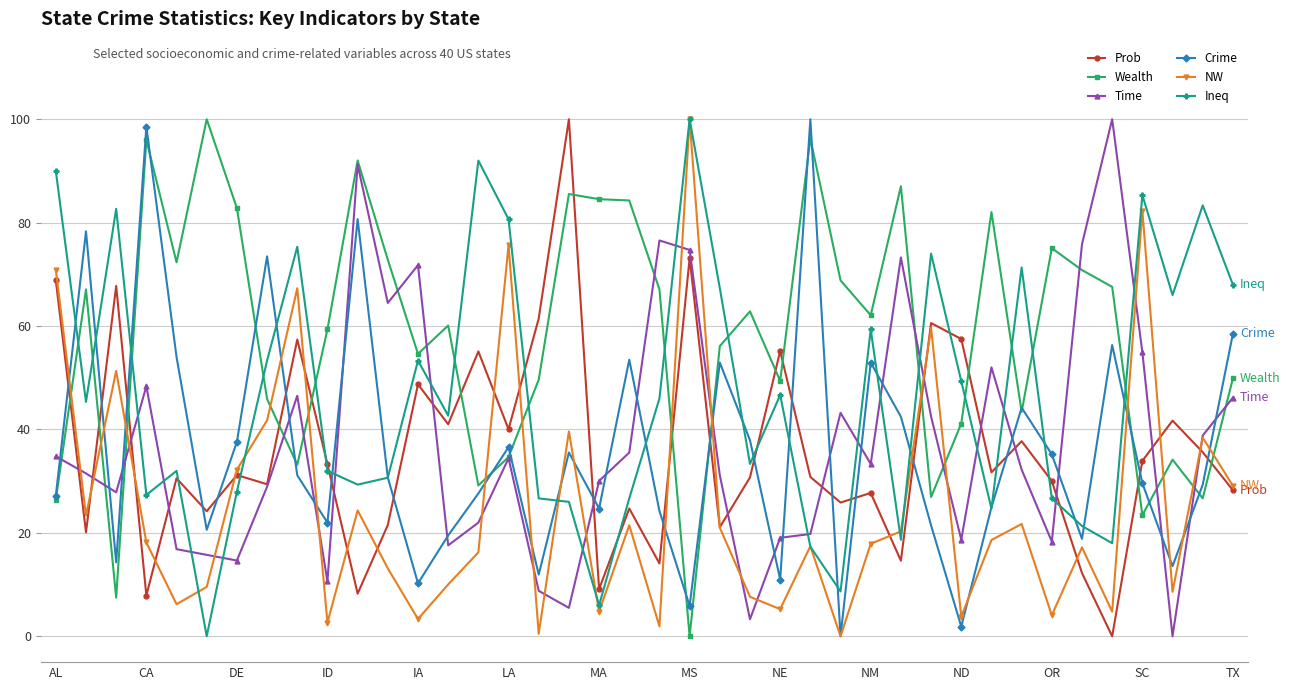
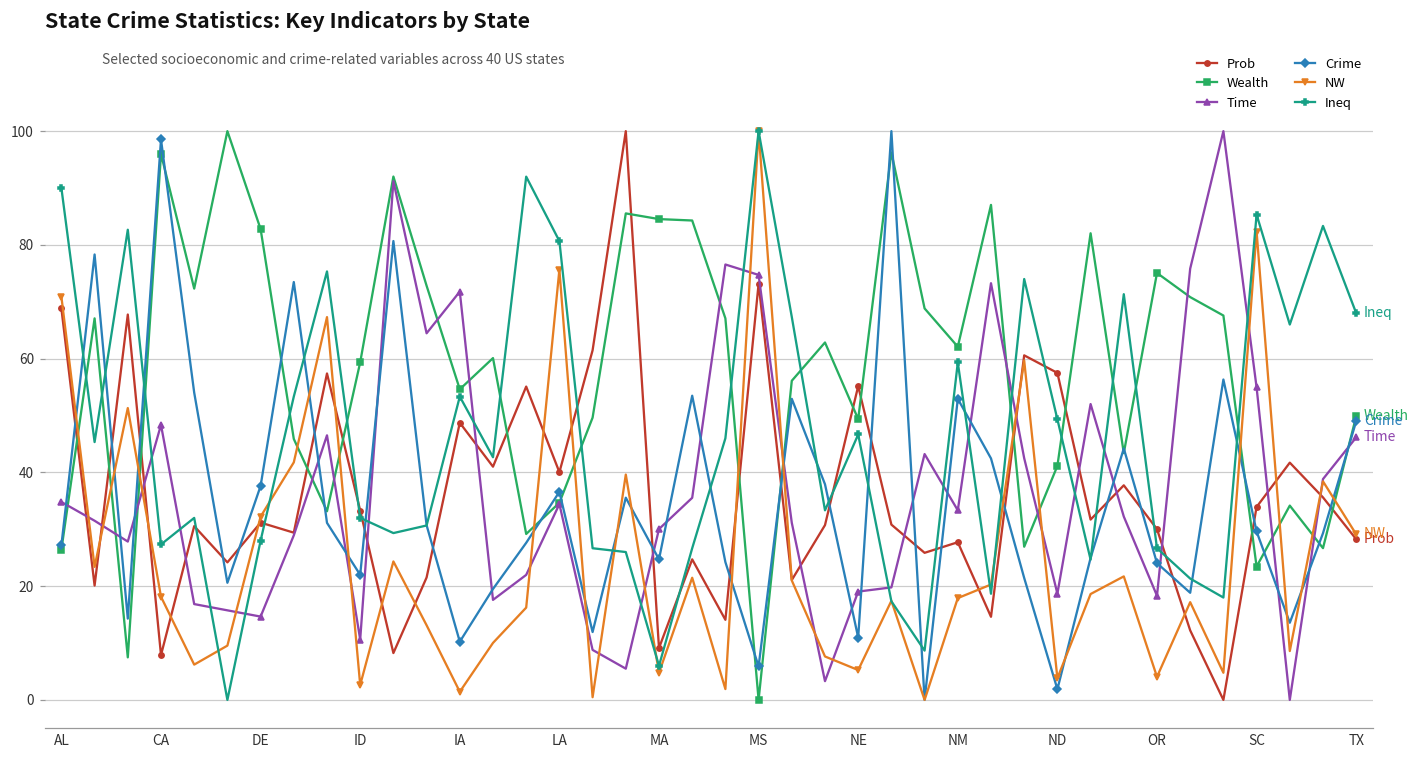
  {
    "Prob": {
      "AL": 69,
      "CA": 8,
      "DE": 31,
      "ID": 33,
      "IA": 49,
      "LA": 40,
      "MA": 9,
      "MS": 73,
      "NE": 55,
      "NM": 28,
      "ND": 57,
      "OR": 30,
      "SC": 34,
      "TX": 28
    },
    "Time": {
      "AL": 35,
      "CA": 48,
      "DE": 15,
      "ID": 11,
      "IA": 72,
      "MA": 30,
      "MS": 75,
      "NE": 19,
      "NM": 33,
      "ND": 19,
      "OR": 18,
      "SC": 55,
      "TX": 46
    },
    "Crime": {
      "AL": 27,
      "CA": 99,
      "DE": 38,
      "ID": 22,
      "IA": 10,
      "LA": 37,
      "MA": 25,
      "MS": 6,
      "NE": 11,
      "NM": 53,
      "ND": 2,
-     "OR": 35,
+     "OR": 24,
      "SC": 30,
-     "TX": 59
+     "TX": 49
    },
    "NW": {
      "AL": 71,
      "CA": 18,
      "DE": 32,
      "ID": 3,
-     "IA": 3,
+     "IA": 1,
      "LA": 76,
      "MA": 5,
      "NE": 5,
      "NM": 18,
      "ND": 4,
      "OR": 4,
      "SC": 82,
      "TX": 29
    }
  }
